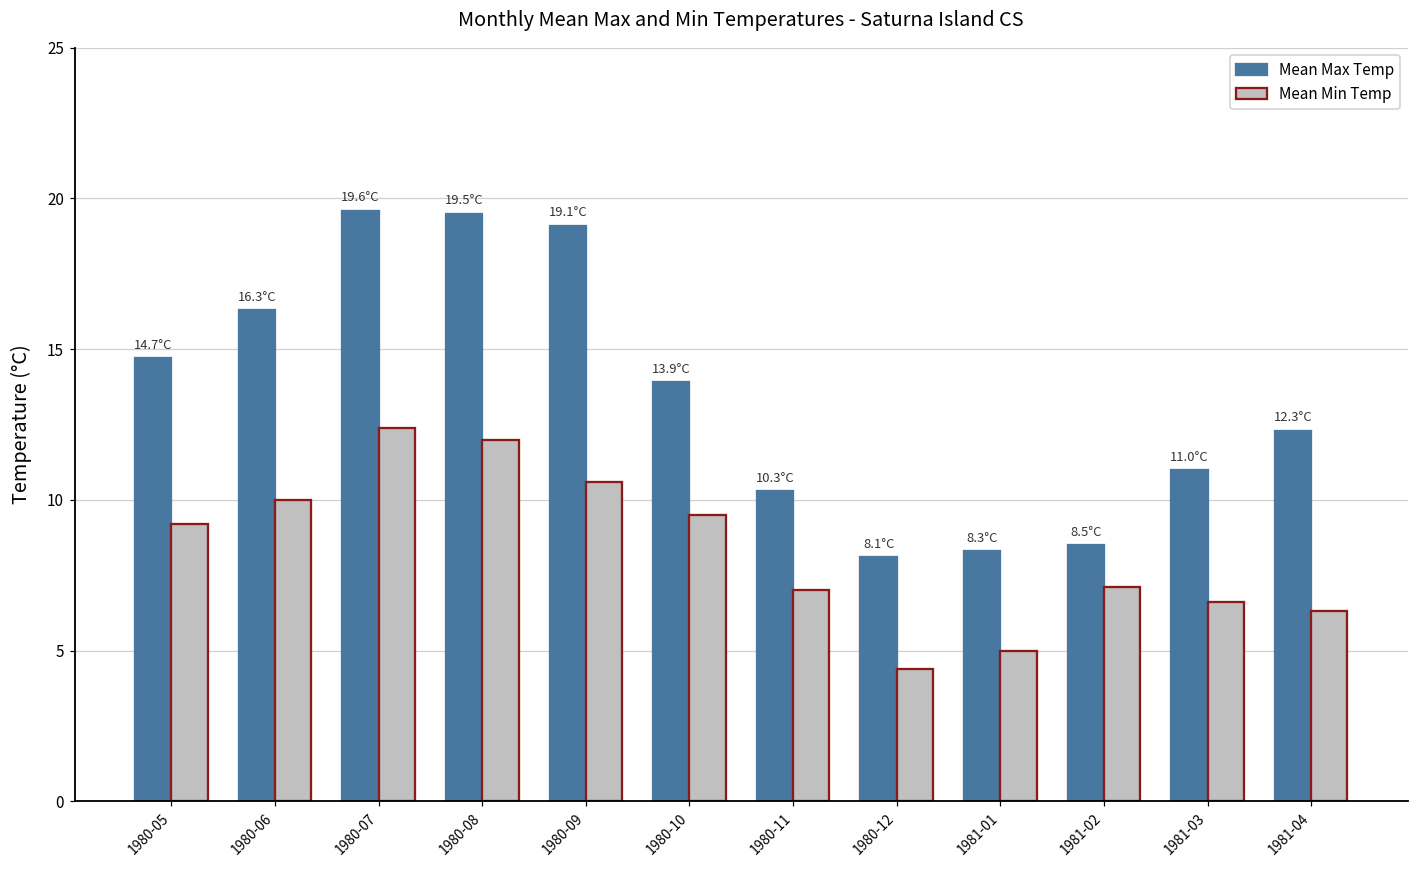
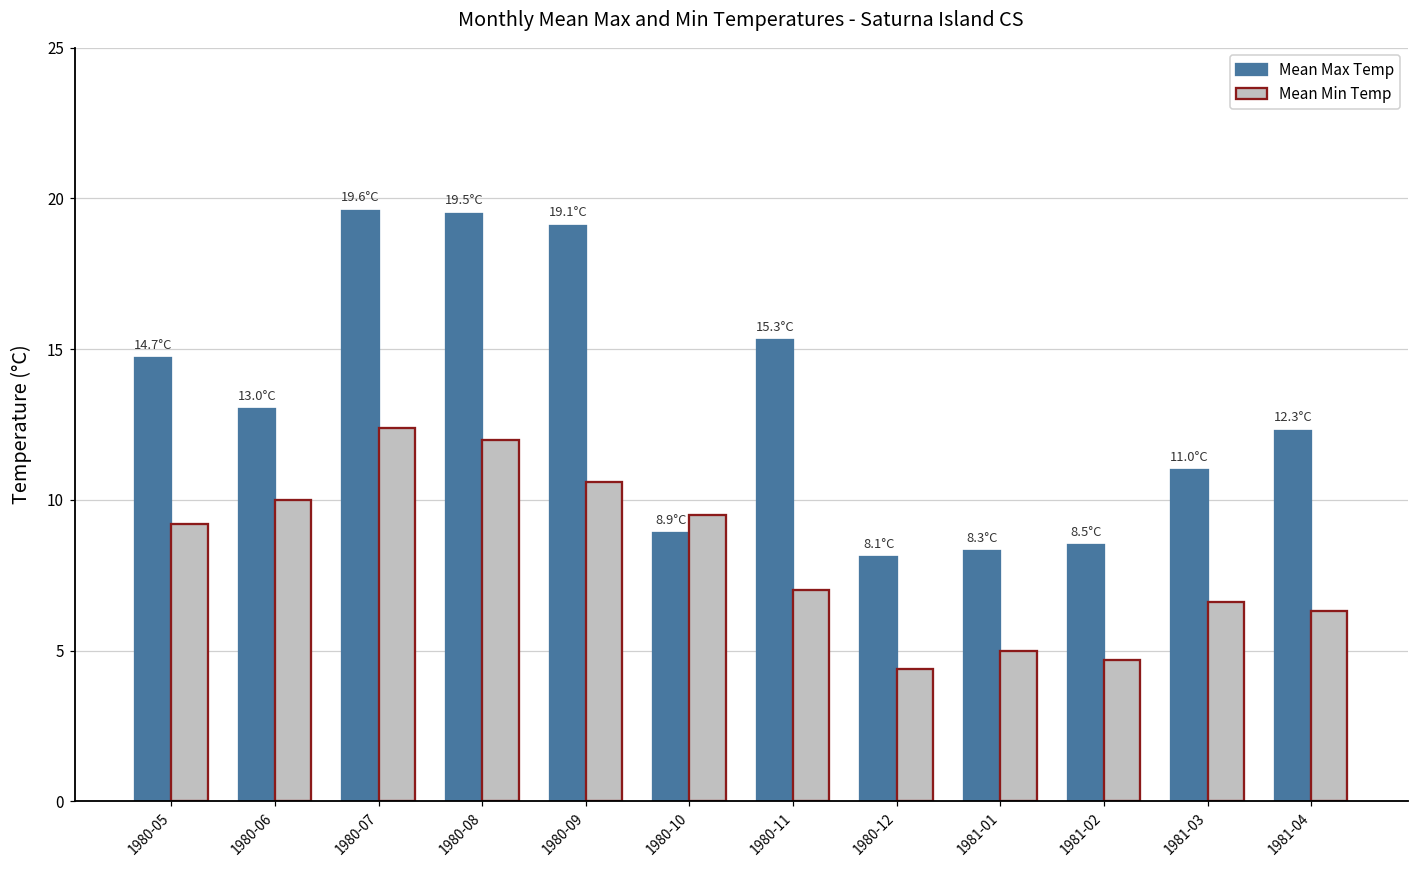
  {
    "Mean Max Temp": {
      "1980-05": "14.7°C",
-     "1980-06": "16.3°C",
+     "1980-06": "13.0°C",
      "1980-07": "19.6°C",
      "1980-08": "19.5°C",
      "1980-09": "19.1°C",
-     "1980-10": "13.9°C",
-     "1980-11": "10.3°C",
+     "1980-10": "8.9°C",
+     "1980-11": "15.3°C",
      "1980-12": "8.1°C",
      "1981-01": "8.3°C",
      "1981-02": "8.5°C",
      "1981-03": "11.0°C",
      "1981-04": "12.3°C"
    },
    "Mean Min Temp": {
      "1980-05": "9.2",
      "1980-06": "10.0",
      "1980-07": "12.4",
      "1980-08": "12.0",
      "1980-09": "10.6",
      "1980-10": "9.5",
      "1980-11": "7.0",
      "1980-12": "4.4",
      "1981-01": "5.0",
-     "1981-02": "7.1",
+     "1981-02": "4.7",
      "1981-03": "6.6",
      "1981-04": "6.3"
    }
  }
